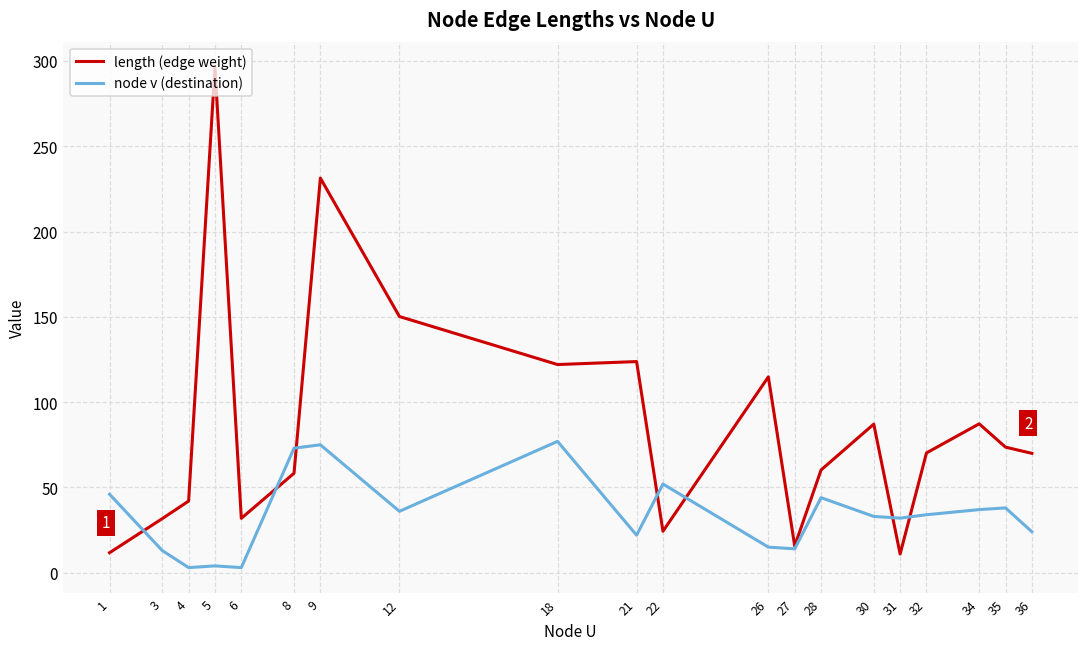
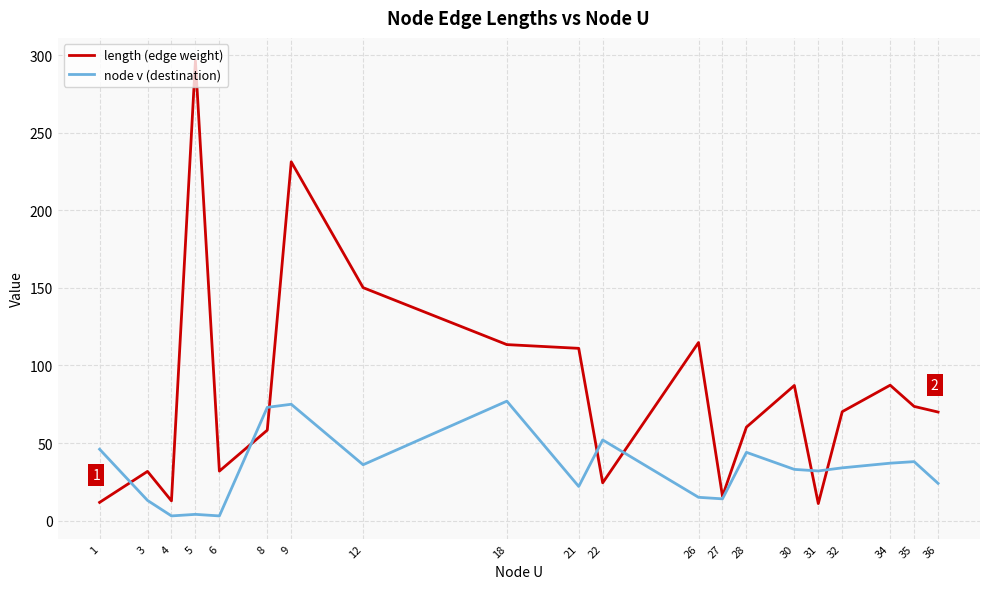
  {
    "length (edge weight)": {
      "1": 12,
      "3": 32,
-     "4": 42,
+     "4": 13,
      "6": 32,
      "8": 58,
      "9": 231,
      "12": 150,
-     "18": 122,
-     "21": 124,
+     "18": 113,
+     "21": 111,
      "22": 24,
      "26": 115,
      "27": 16,
      "28": 60,
      "30": 87,
      "31": 11,
      "32": 70,
      "34": 87,
      "35": 74
    },
    "node v (destination)": {
      "3": 13,
      "4": 3,
      "5": 4,
      "6": 3,
      "8": 73,
      "9": 75,
      "12": 36,
      "18": 77,
      "21": 22,
      "22": 52,
      "26": 15,
      "27": 14,
      "28": 44,
      "30": 33,
      "31": 32,
      "32": 34,
      "34": 37,
      "35": 38,
      "36": 24
    }
  }
